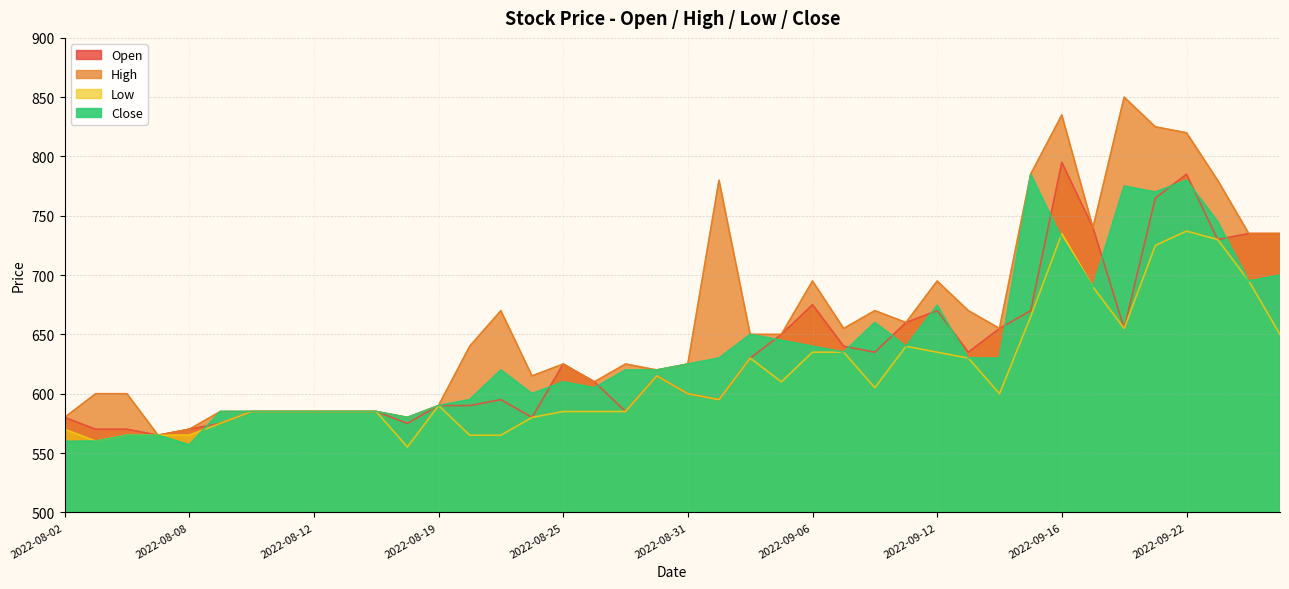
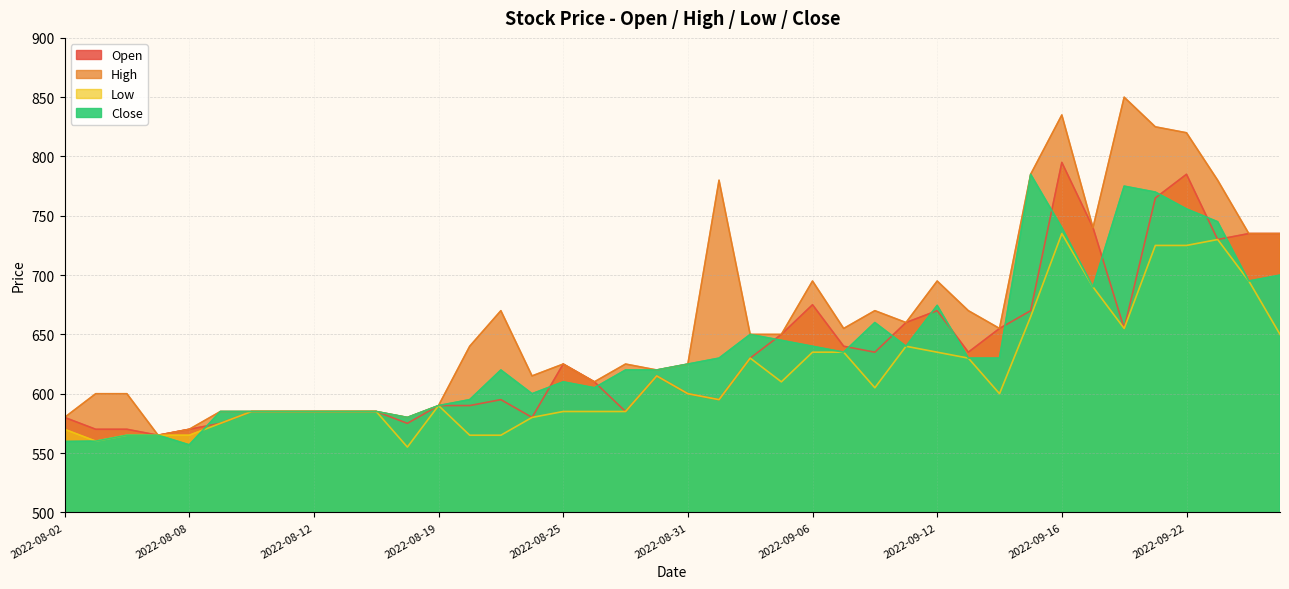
  {
    "Low": {
      "2022-08-02": 570,
      "2022-08-08": 565,
      "2022-08-25": 585,
      "2022-09-06": 635,
      "2022-09-12": 635,
      "2022-09-16": 735,
-     "2022-09-22": 737
+     "2022-09-22": 725
    },
    "Close": {
      "2022-08-02": 560,
      "2022-08-08": 557,
      "2022-08-25": 610,
      "2022-09-06": 640,
      "2022-09-12": 675,
-     "2022-09-16": 731,
-     "2022-09-22": 780
+     "2022-09-16": 740,
+     "2022-09-22": 756
    }
  }
